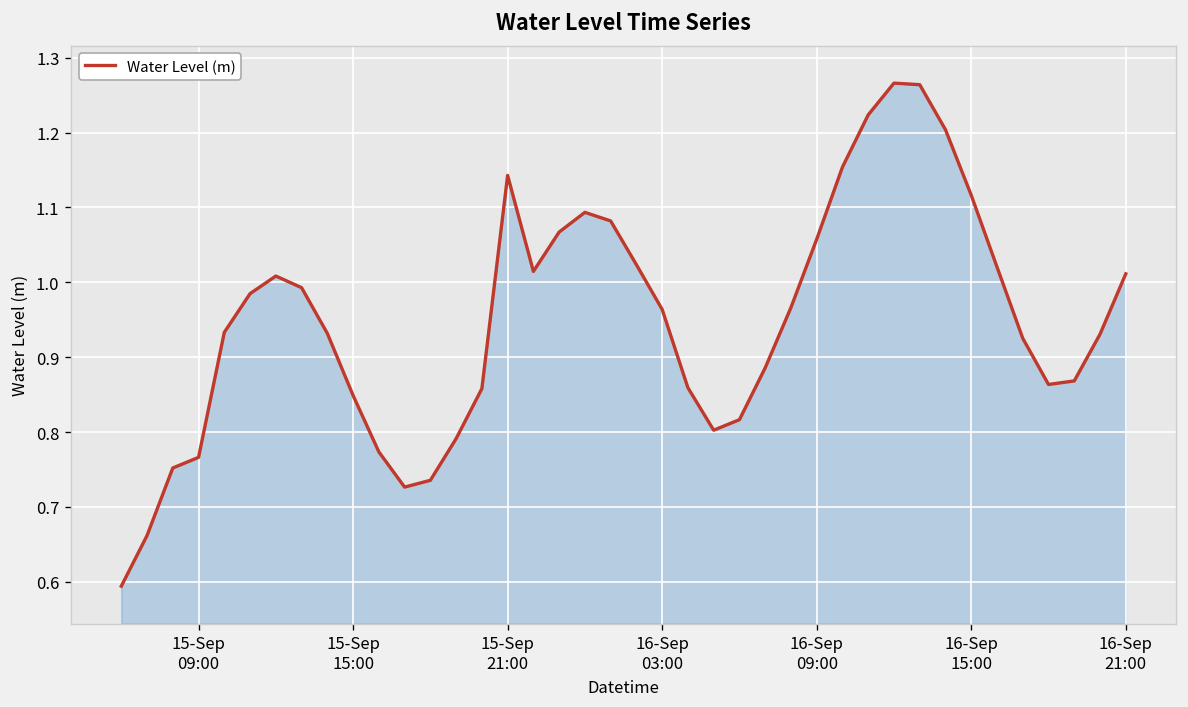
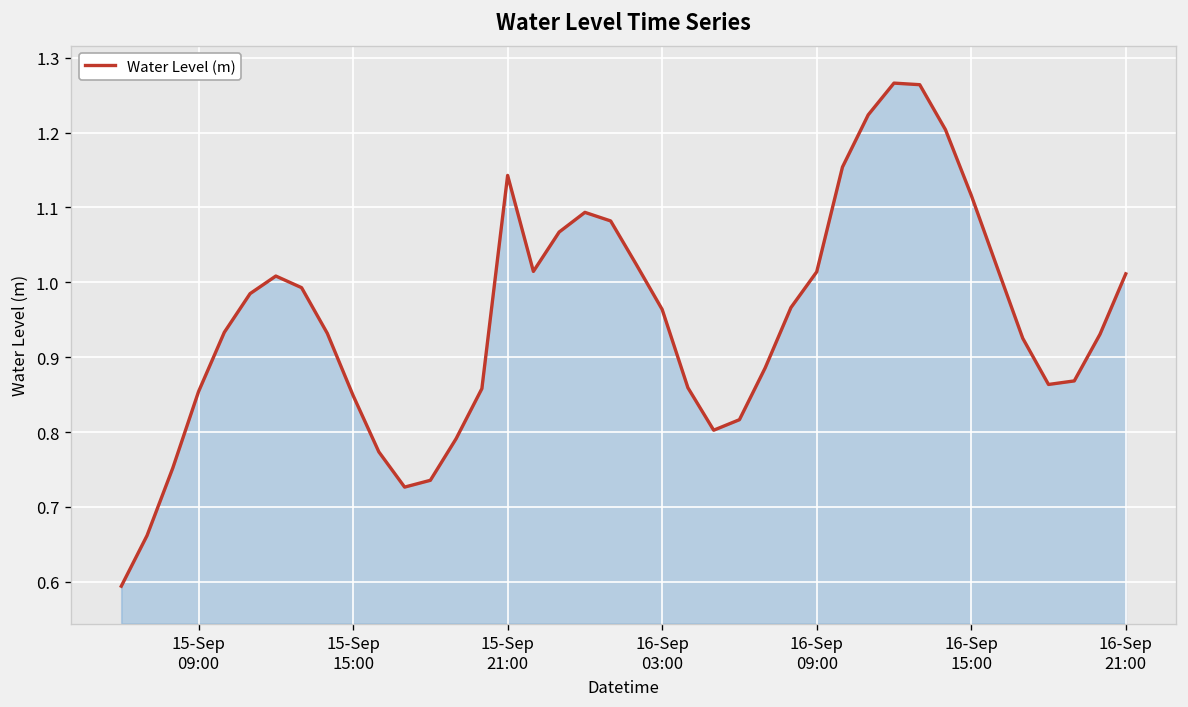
  {
-   "15-Sep 09:00": 0.77,
+   "15-Sep 09:00": 0.85,
    "15-Sep 15:00": 0.85,
    "15-Sep 21:00": 1.14,
    "16-Sep 03:00": 0.96,
-   "16-Sep 09:00": 1.06,
+   "16-Sep 09:00": 1.01,
    "16-Sep 15:00": 1.12,
    "16-Sep 21:00": 1.01
  }
